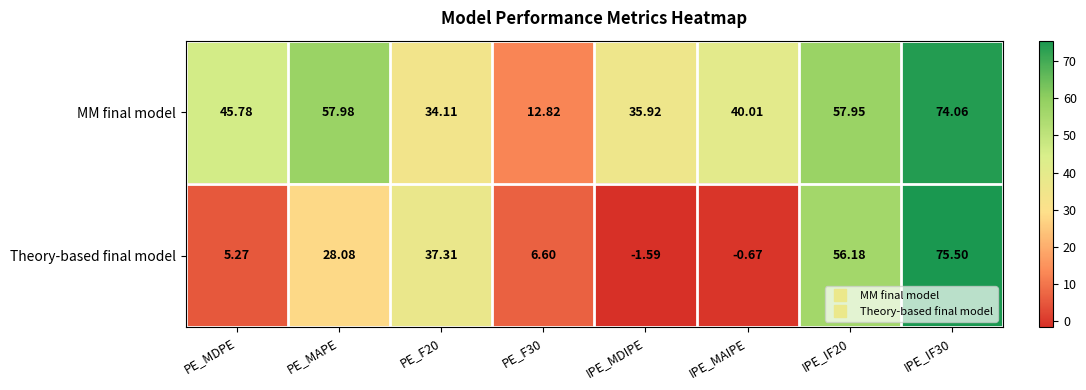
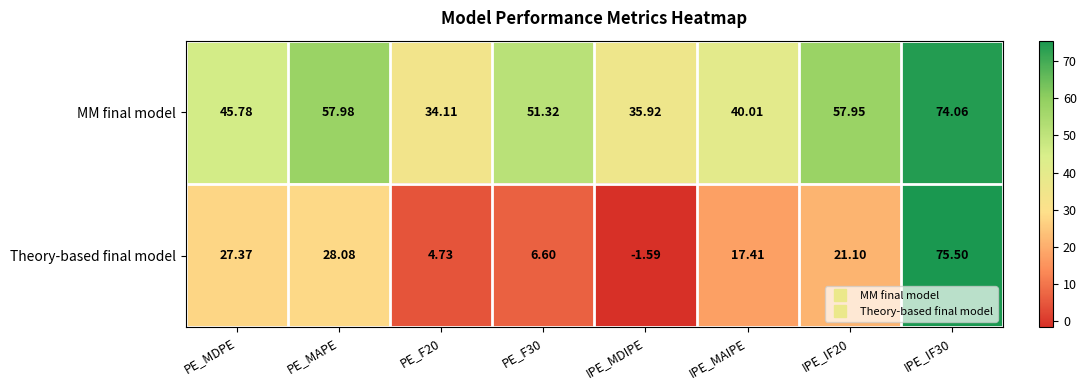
  {
    "MM final model": {
      "PE_MDPE": 45.78,
      "PE_MAPE": 57.98,
      "PE_F20": 34.11,
-     "PE_F30": 12.82,
+     "PE_F30": 51.32,
      "IPE_MDIPE": 35.92,
      "IPE_MAIPE": 40.01,
      "IPE_IF20": 57.95,
      "IPE_IF30": 74.06
    },
    "Theory-based final model": {
-     "PE_MDPE": 5.27,
+     "PE_MDPE": 27.37,
      "PE_MAPE": 28.08,
-     "PE_F20": 37.31,
+     "PE_F20": 4.73,
      "PE_F30": 6.60,
      "IPE_MDIPE": -1.59,
-     "IPE_MAIPE": -0.67,
-     "IPE_IF20": 56.18,
+     "IPE_MAIPE": 17.41,
+     "IPE_IF20": 21.10,
      "IPE_IF30": 75.50
    }
  }
